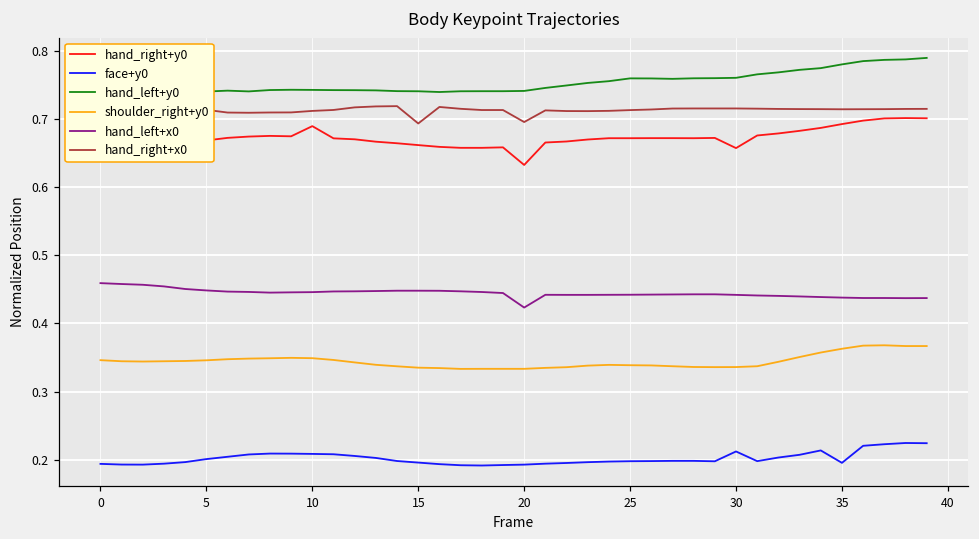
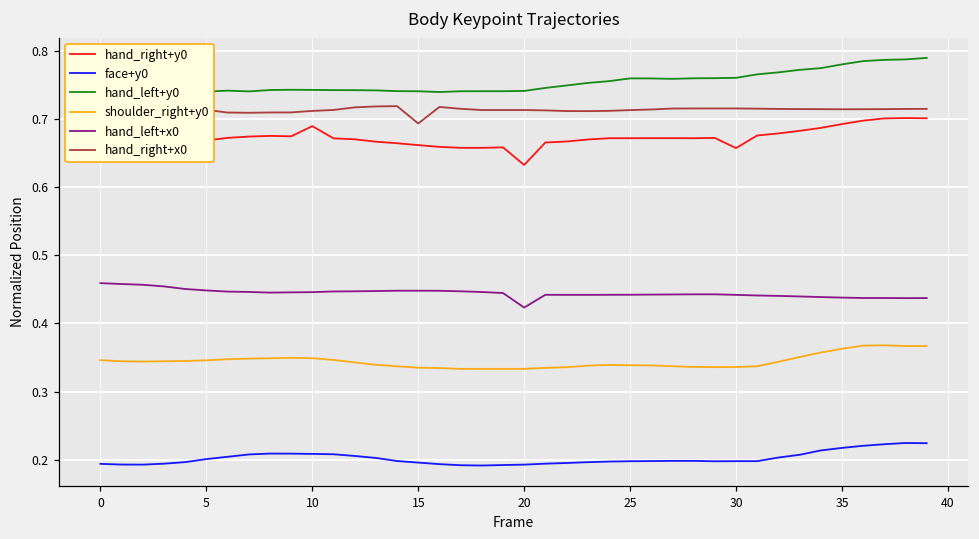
  {
    "hand_right+y0": {
      "10": 0.69,
      "15": 0.66,
      "20": 0.63,
      "25": 0.67,
      "30": 0.66,
      "35": 0.69
    },
    "face+y0": {
      "0": 0.19,
      "5": 0.20,
      "10": 0.21,
      "15": 0.20,
      "20": 0.19,
      "25": 0.20,
-     "30": 0.21,
-     "35": 0.20
+     "30": 0.20,
+     "35": 0.22
    },
    "hand_left+y0": {
      "10": 0.74,
      "15": 0.74,
      "20": 0.74,
      "25": 0.76,
      "30": 0.76,
      "35": 0.78
    },
    "shoulder_right+y0": {
      "0": 0.35,
      "5": 0.35,
      "10": 0.35,
      "15": 0.34,
      "20": 0.33,
      "25": 0.34,
      "30": 0.34,
      "35": 0.36
    },
    "hand_left+x0": {
      "0": 0.46,
      "5": 0.45,
      "10": 0.45,
      "15": 0.45,
      "20": 0.42,
      "25": 0.44,
      "30": 0.44,
      "35": 0.44
    },
    "hand_right+x0": {
      "10": 0.71,
      "15": 0.69,
-     "20": 0.70,
+     "20": 0.71,
      "25": 0.71,
      "30": 0.72,
      "35": 0.71
    }
  }
